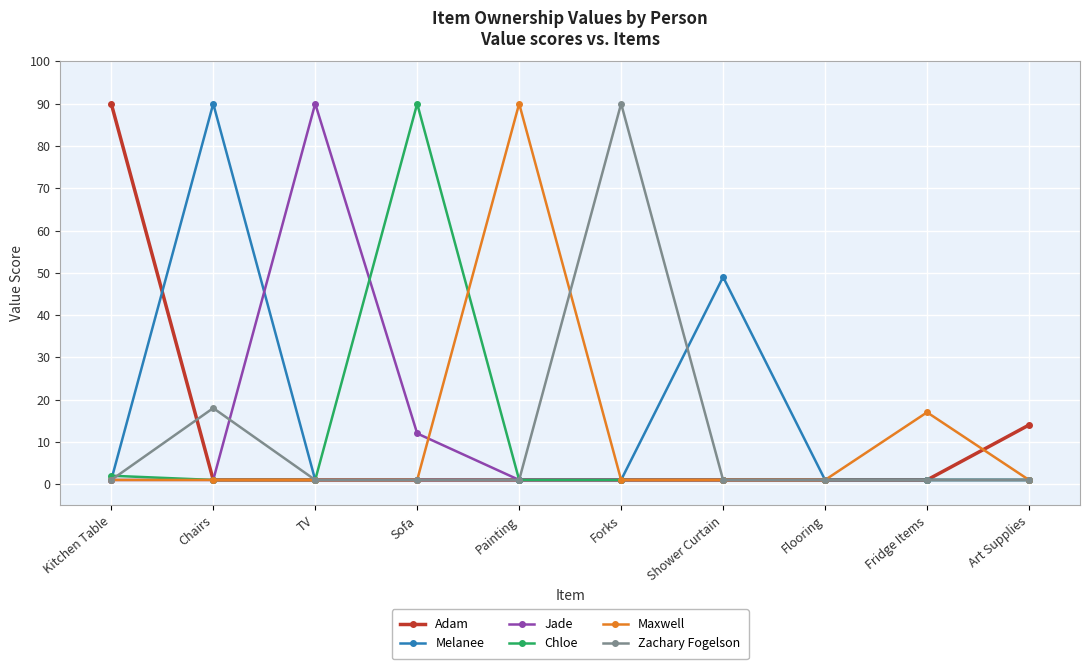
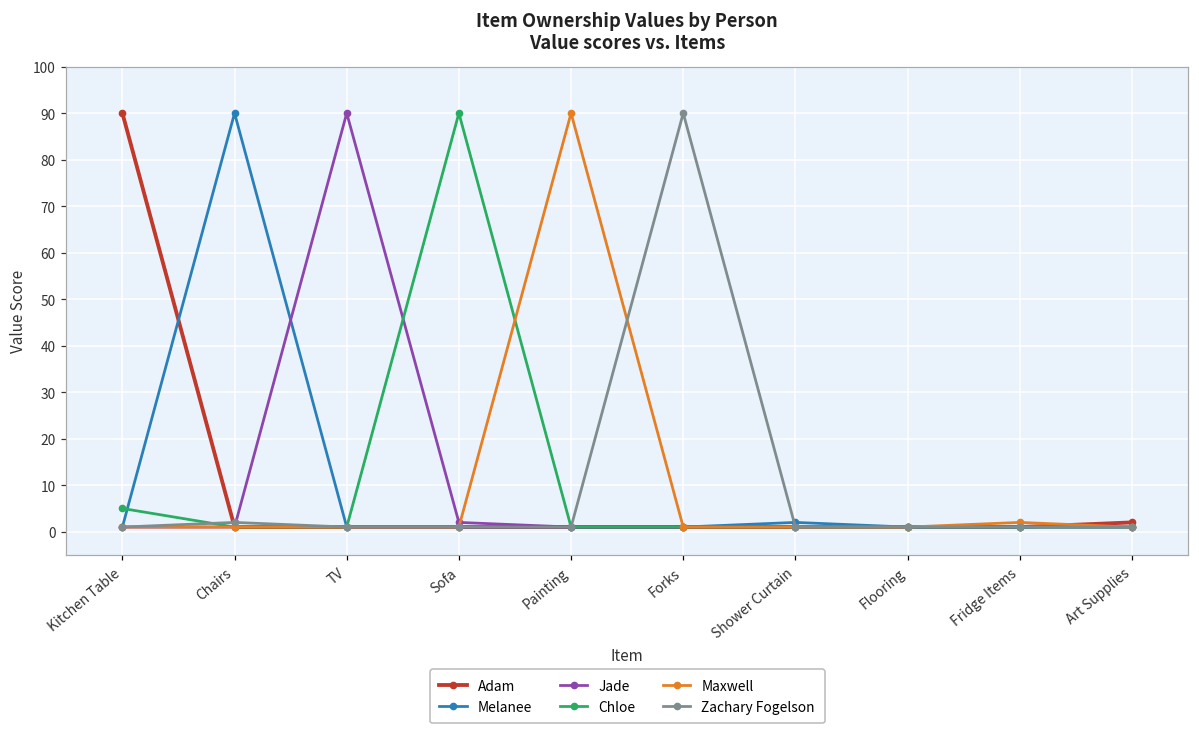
  {
    "Adam": {
      "Kitchen Table": 90,
-     "Art Supplies": 14
+     "Art Supplies": 2
    },
    "Melanee": {
      "Chairs": 90,
-     "Shower Curtain": 49
+     "Shower Curtain": 2
    },
    "Jade": {
      "TV": 90,
-     "Sofa": 12
+     "Sofa": 2
    },
    "Chloe": {
-     "Kitchen Table": 2,
+     "Kitchen Table": 5,
      "Sofa": 90
    },
    "Maxwell": {
      "Painting": 90,
-     "Fridge Items": 17
+     "Fridge Items": 2
    },
    "Zachary Fogelson": {
-     "Chairs": 18,
+     "Chairs": 2,
      "Forks": 90
    }
  }
